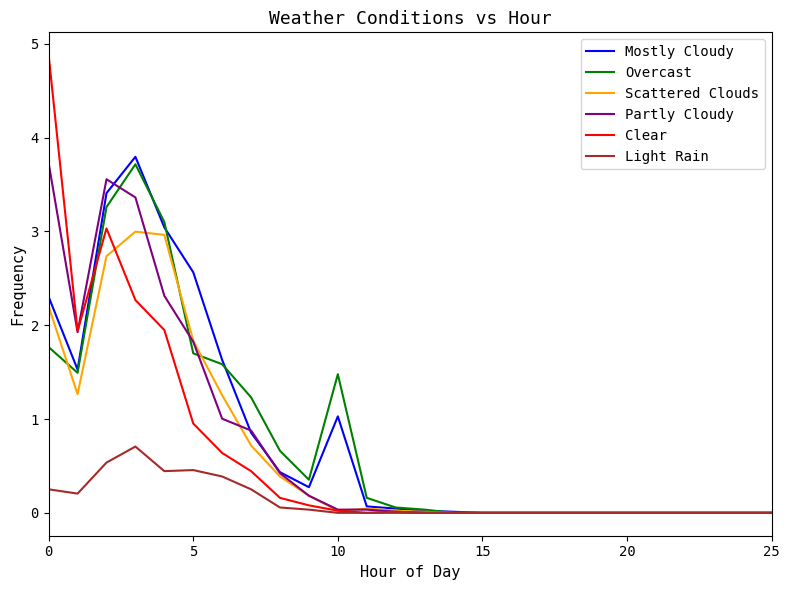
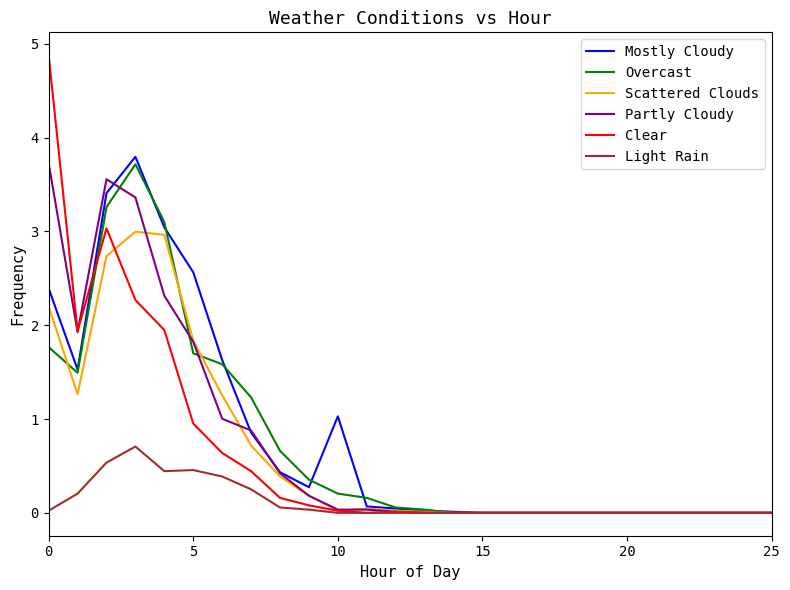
  {
    "Mostly Cloudy": {
-     "0": 2.3,
+     "0": 2.4,
      "5": 2.6,
      "10": 1.0
    },
    "Overcast": {
      "0": 1.8,
      "5": 1.7,
-     "10": 1.5
+     "10": 0.2
    },
    "Scattered Clouds": {
      "0": 2.2
    },
    "Partly Cloudy": {
      "0": 3.7
    },
    "Clear": {
      "0": 4.9,
      "5": 1.0
    },
    "Light Rain": {
-     "0": 0.3,
+     "0": 0.0,
      "5": 0.5
    }
  }
